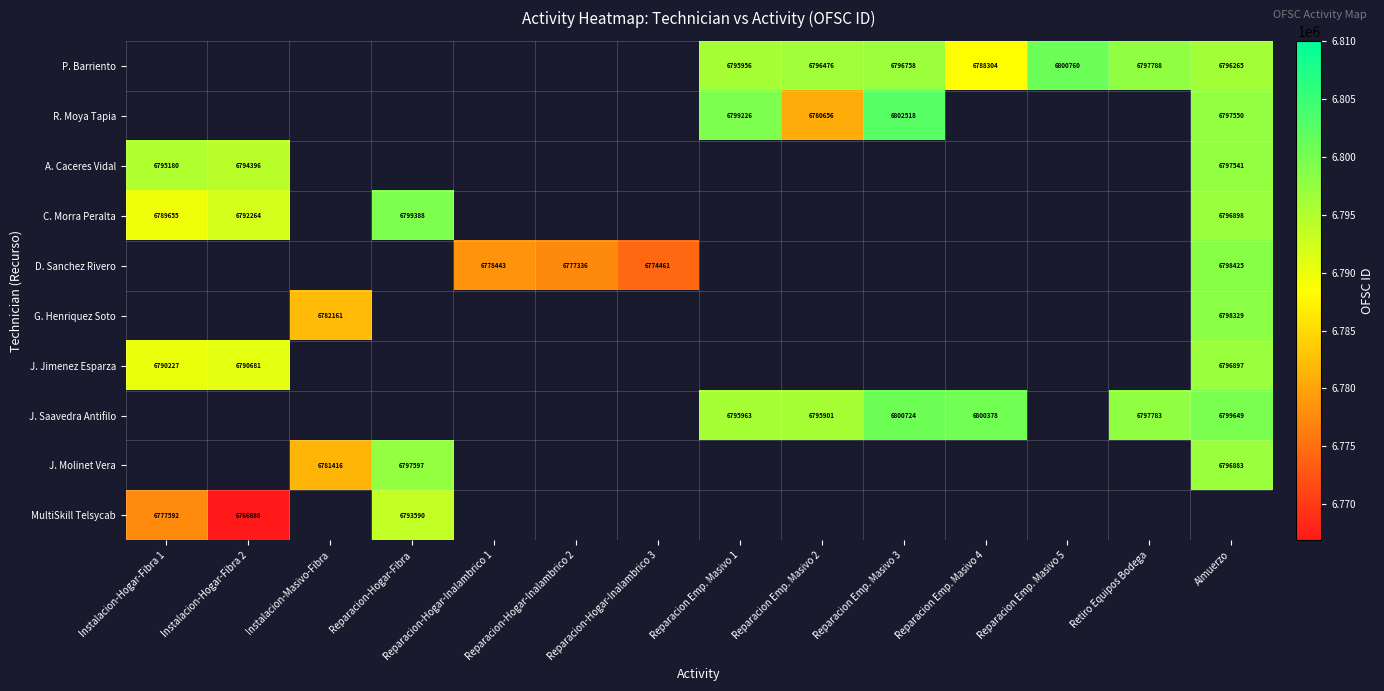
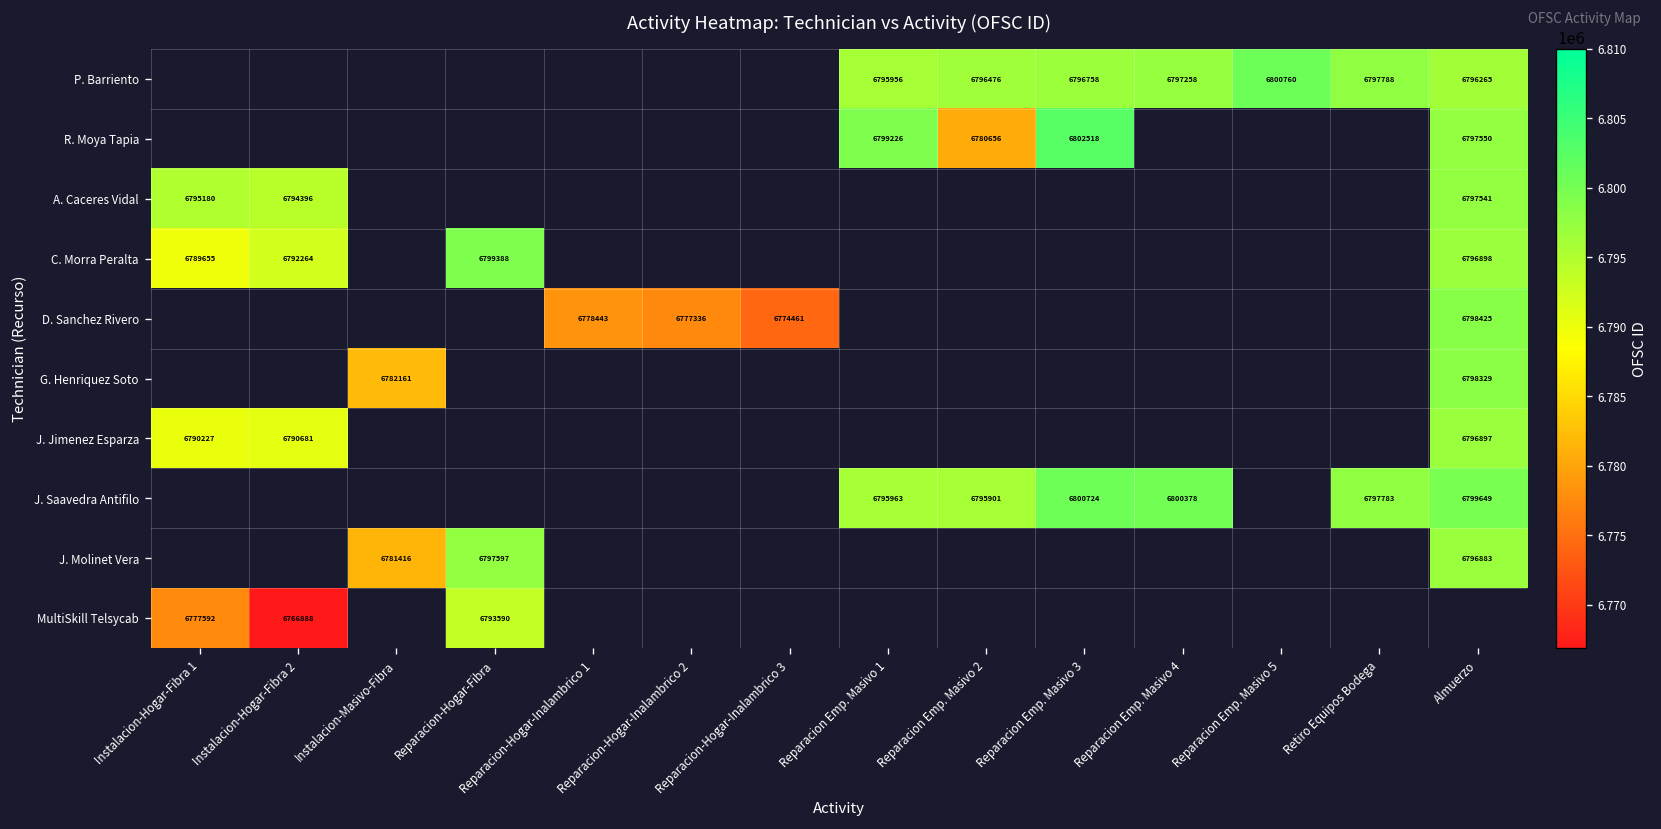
  {
    "P. Barriento": {
      "Reparacion Emp. Masivo 1": 6795956,
      "Reparacion Emp. Masivo 2": 6796476,
      "Reparacion Emp. Masivo 3": 6796758,
-     "Reparacion Emp. Masivo 4": 6788304,
+     "Reparacion Emp. Masivo 4": 6797258,
      "Reparacion Emp. Masivo 5": 6800760,
      "Retiro Equipos Bodega": 6797788,
      "Almuerzo": 6796265
    },
    "R. Moya Tapia": {
      "Reparacion Emp. Masivo 1": 6799226,
      "Reparacion Emp. Masivo 2": 6780656,
      "Reparacion Emp. Masivo 3": 6802518,
      "Almuerzo": 6797550
    },
    "A. Caceres Vidal": {
      "Instalacion-Hogar-Fibra 1": 6795180,
      "Instalacion-Hogar-Fibra 2": 6794396,
      "Almuerzo": 6797541
    },
    "C. Morra Peralta": {
      "Instalacion-Hogar-Fibra 1": 6789655,
      "Instalacion-Hogar-Fibra 2": 6792264,
      "Reparacion-Hogar-Fibra": 6799388,
      "Almuerzo": 6796898
    },
    "D. Sanchez Rivero": {
      "Reparacion-Hogar-Inalambrico 1": 6778443,
      "Reparacion-Hogar-Inalambrico 2": 6777336,
      "Reparacion-Hogar-Inalambrico 3": 6774461,
      "Almuerzo": 6798425
    },
    "G. Henriquez Soto": {
      "Instalacion-Masivo-Fibra": 6782161,
      "Almuerzo": 6798329
    },
    "J. Jimenez Esparza": {
      "Instalacion-Hogar-Fibra 1": 6790227,
      "Instalacion-Hogar-Fibra 2": 6790681,
      "Almuerzo": 6796897
    },
    "J. Saavedra Antifilo": {
      "Reparacion Emp. Masivo 1": 6795963,
      "Reparacion Emp. Masivo 2": 6795901,
      "Reparacion Emp. Masivo 3": 6800724,
      "Reparacion Emp. Masivo 4": 6800378,
      "Retiro Equipos Bodega": 6797783,
      "Almuerzo": 6799649
    },
    "J. Molinet Vera": {
      "Instalacion-Masivo-Fibra": 6781416,
      "Reparacion-Hogar-Fibra": 6797597,
      "Almuerzo": 6796883
    },
    "MultiSkill Telsycab": {
      "Instalacion-Hogar-Fibra 1": 6777592,
      "Instalacion-Hogar-Fibra 2": 6766888,
      "Reparacion-Hogar-Fibra": 6793590
    }
  }
